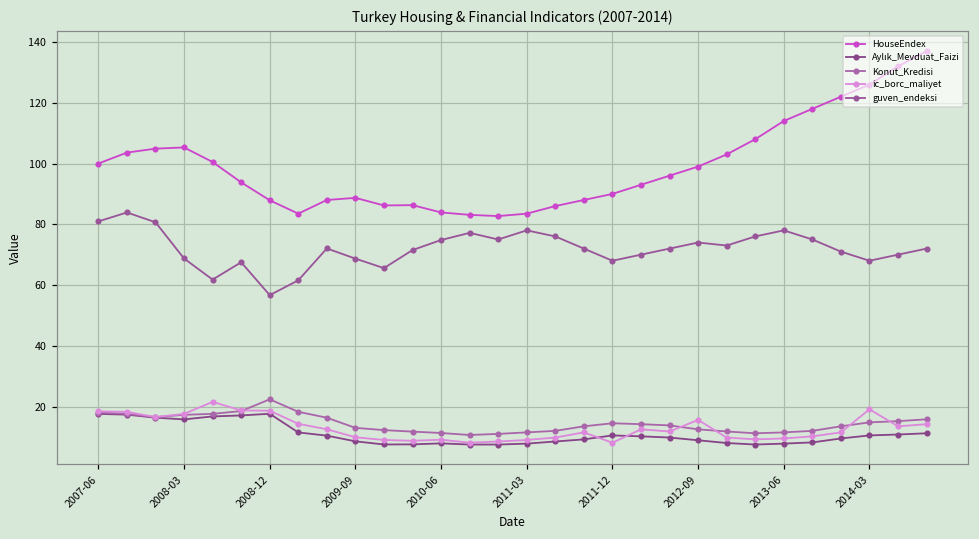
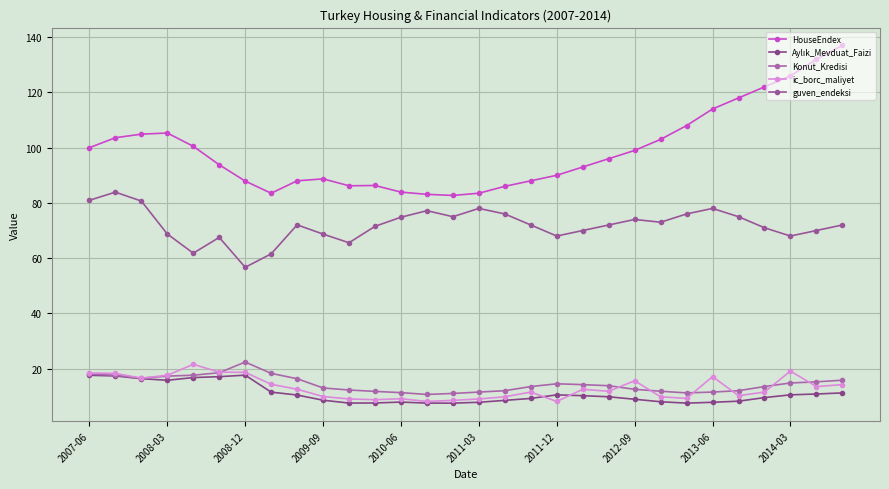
  {
    "ic_borc_maliyet": {
      "2008-12": 19,
      "2009-09": 10,
      "2010-06": 9,
      "2011-03": 9,
      "2011-12": 8,
      "2012-09": 16,
-     "2013-06": 10,
+     "2013-06": 17,
      "2014-03": 19
    }
  }
